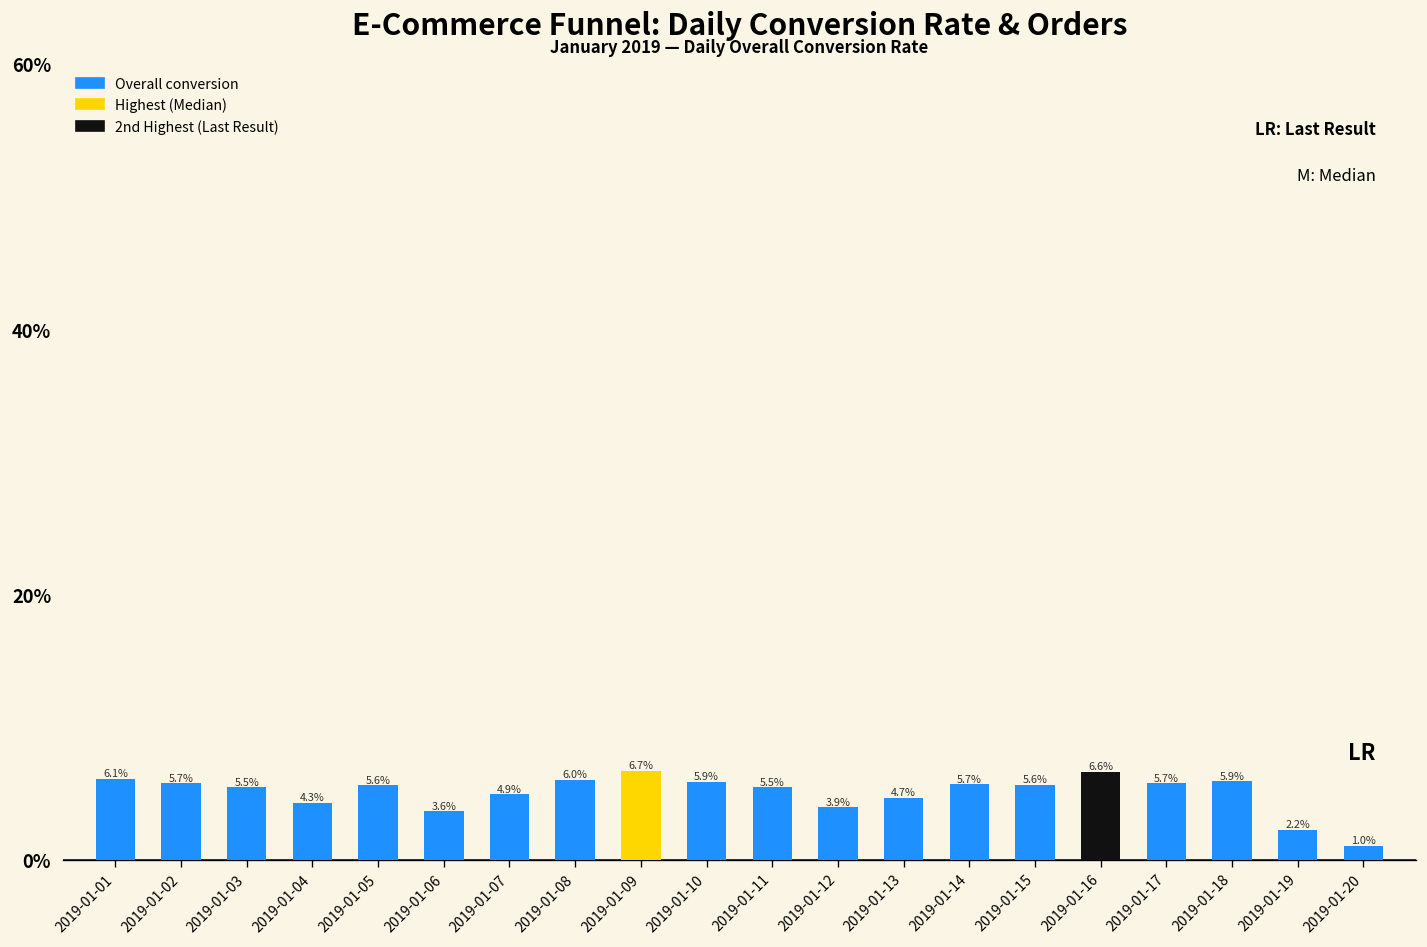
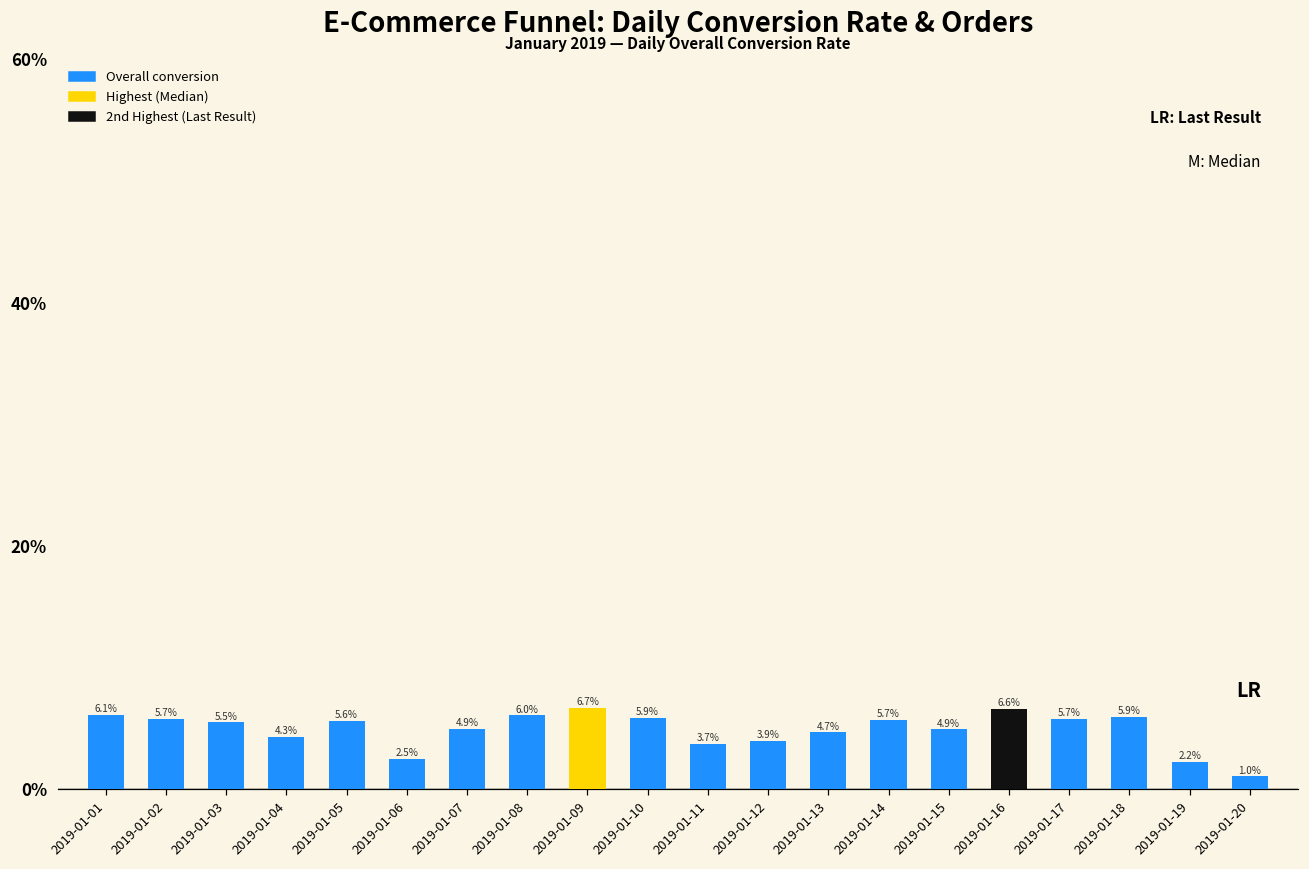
  {
    "2019-01-01": "6.1%",
    "2019-01-02": "5.7%",
    "2019-01-03": "5.5%",
    "2019-01-04": "4.3%",
    "2019-01-05": "5.6%",
-   "2019-01-06": "3.6%",
+   "2019-01-06": "2.5%",
    "2019-01-07": "4.9%",
    "2019-01-08": "6.0%",
    "2019-01-09": "6.7%",
    "2019-01-10": "5.9%",
-   "2019-01-11": "5.5%",
+   "2019-01-11": "3.7%",
    "2019-01-12": "3.9%",
    "2019-01-13": "4.7%",
    "2019-01-14": "5.7%",
-   "2019-01-15": "5.6%",
+   "2019-01-15": "4.9%",
    "2019-01-16": "6.6%",
    "2019-01-17": "5.7%",
    "2019-01-18": "5.9%",
    "2019-01-19": "2.2%",
    "2019-01-20": "1.0%"
  }
